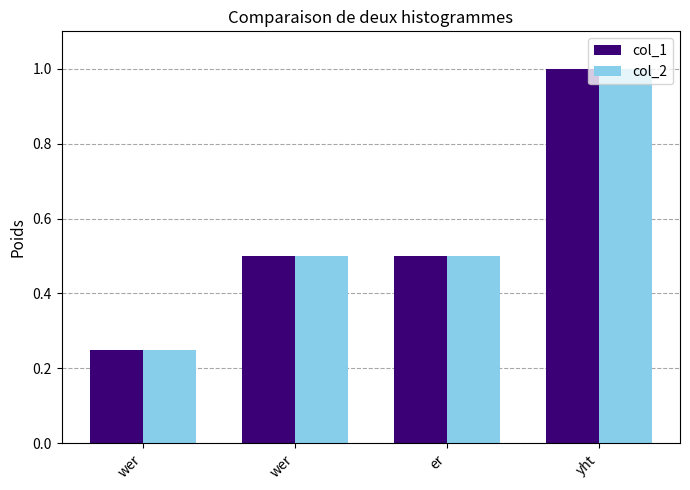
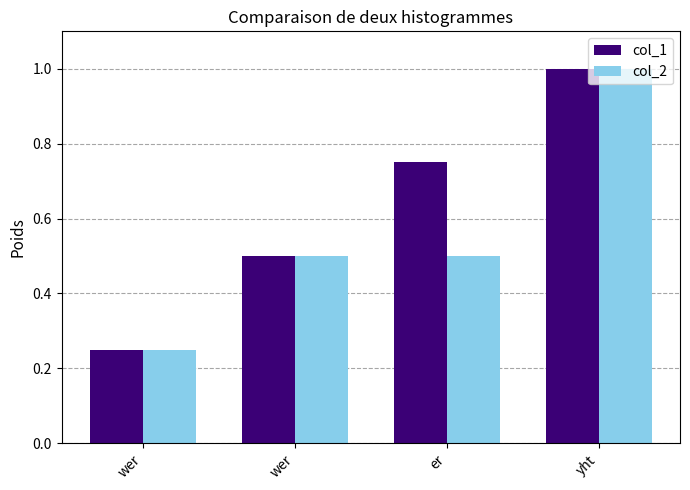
  {
    "col_1": {
-     "er": 0.50,
+     "er": 0.75,
      "yht": 1.00
    },
    "col_2": {
      "er": 0.50
    }
  }
